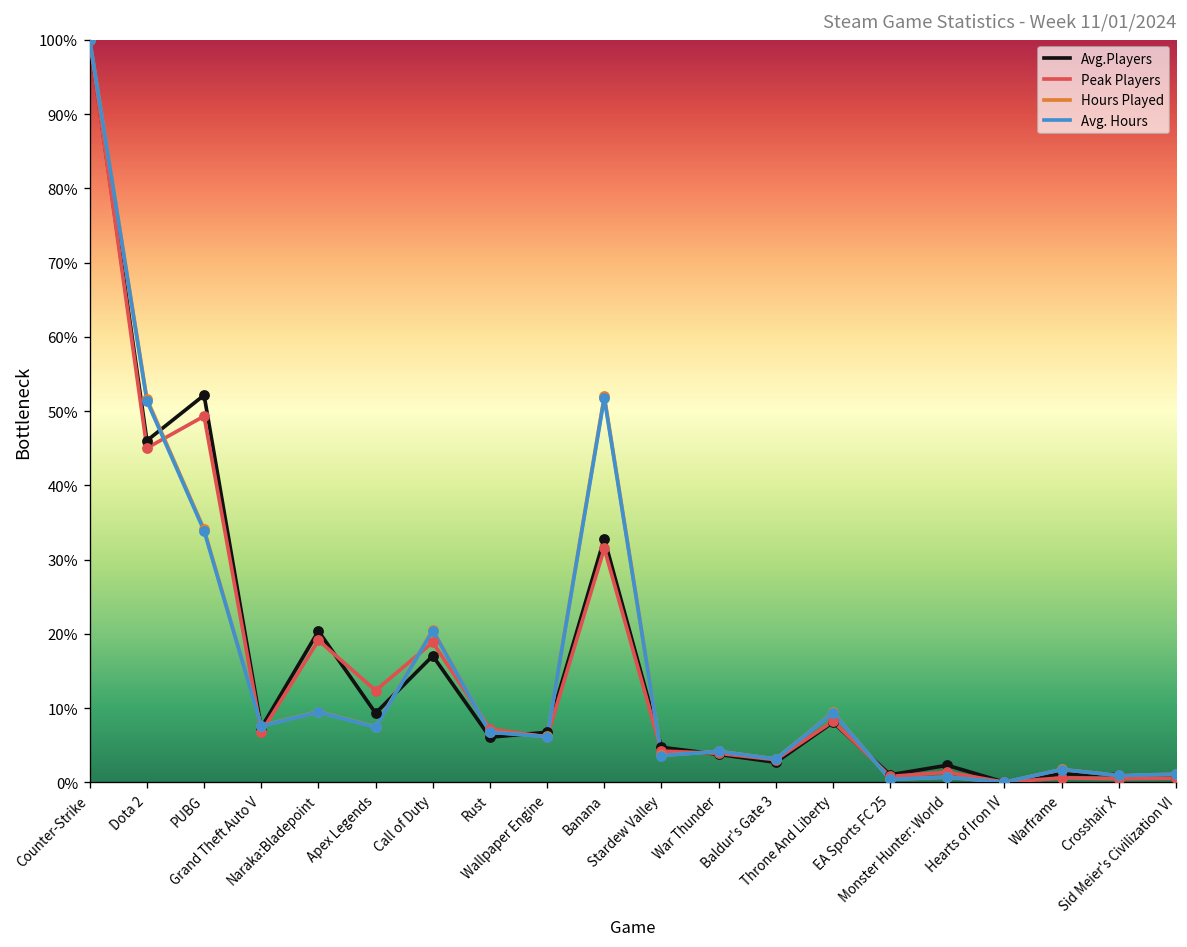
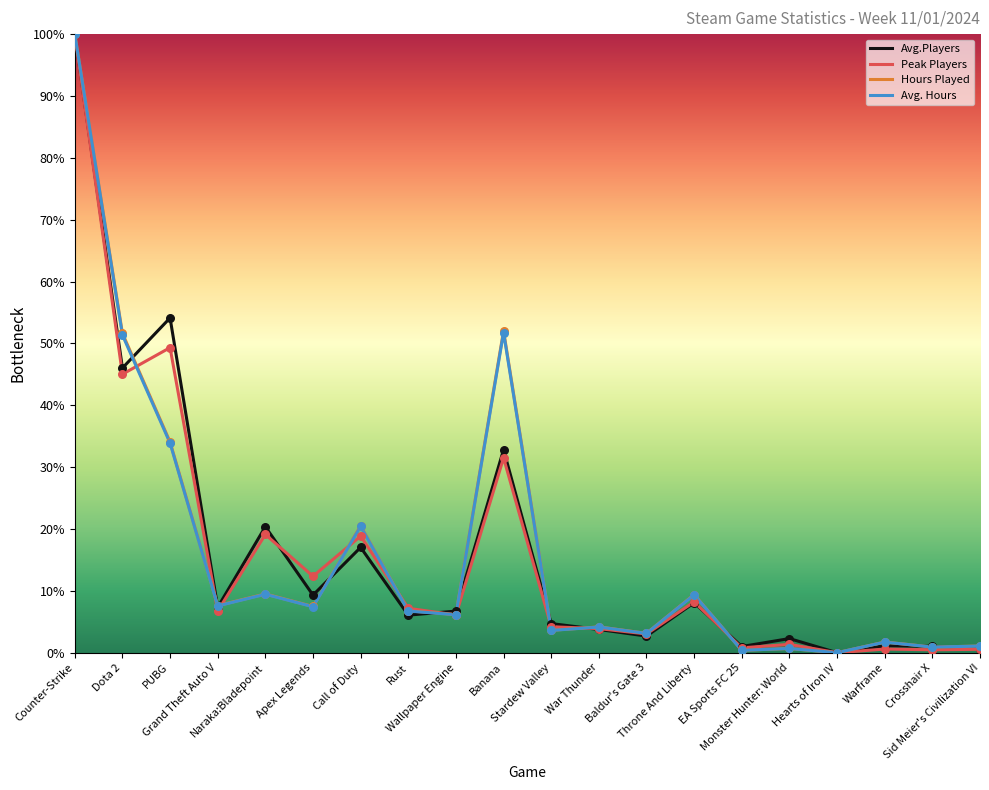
  {
    "Avg.Players": {
      "Dota 2": "46%",
-     "PUBG": "52%",
+     "PUBG": "54%",
      "Naraka:Bladepoint": "20%",
      "Apex Legends": "9%",
      "Call of Duty": "17%",
      "Rust": "6%",
      "Wallpaper Engine": "7%",
      "Banana": "33%",
      "Stardew Valley": "5%",
      "Monster Hunter: World": "2%",
      "Warframe": "1%"
    }
  }
